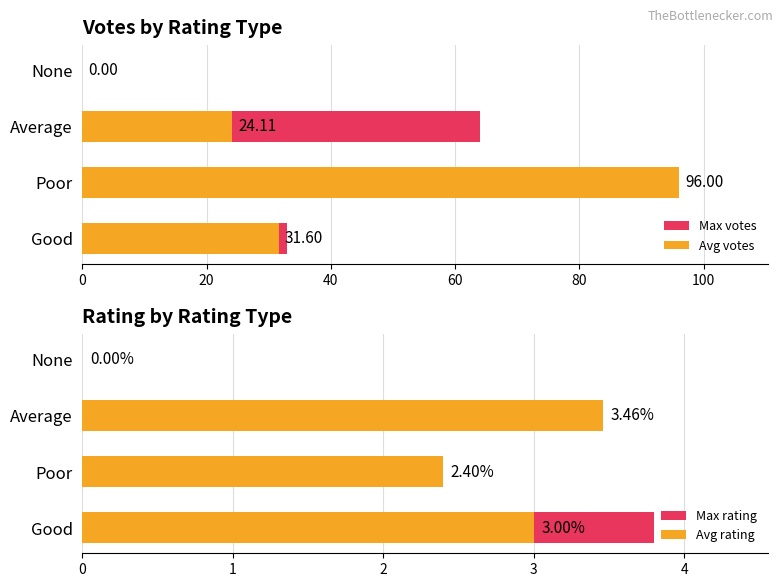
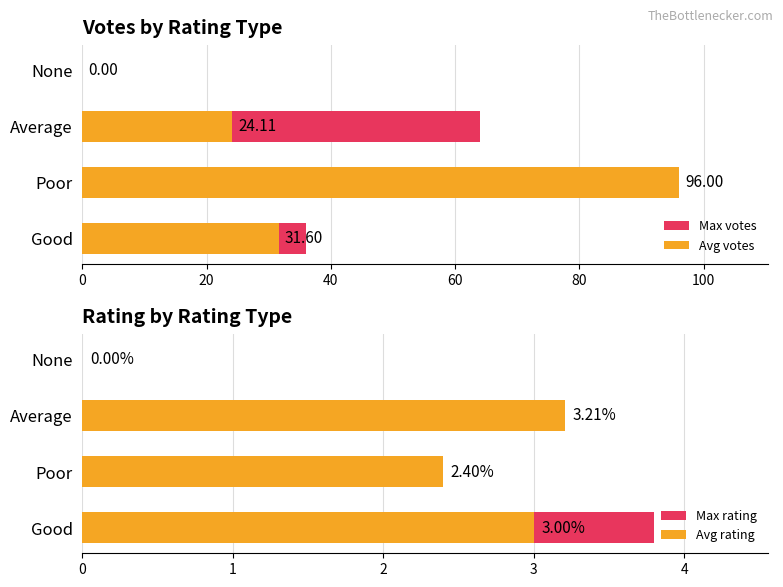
  {
    "Votes by Rating Type": {
      "Max votes": {
-       "Good": "33"
+       "Good": "36"
      },
      "Avg votes": {
        "None": "0.00",
        "Poor": "96.00"
      }
    },
    "Rating by Rating Type": {
      "Max rating": {
        "None": "0.00%",
        "Poor": "2.40%"
      },
      "Avg rating": {
        "None": "0.00%",
-       "Average": "3.46%",
+       "Average": "3.21%",
        "Poor": "2.40%"
      }
    }
  }
